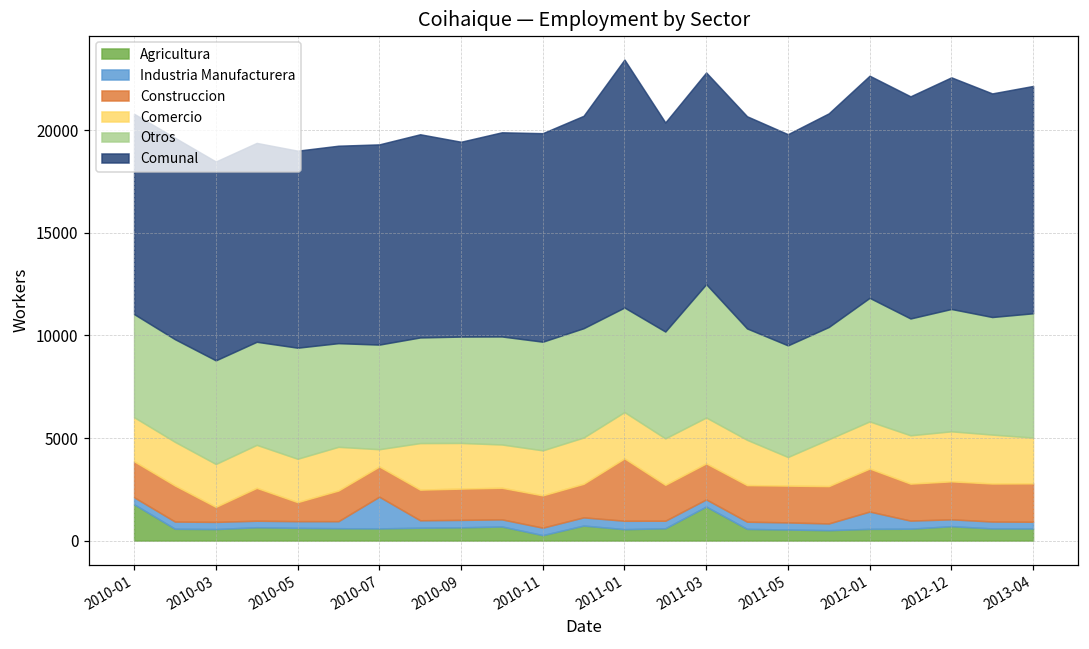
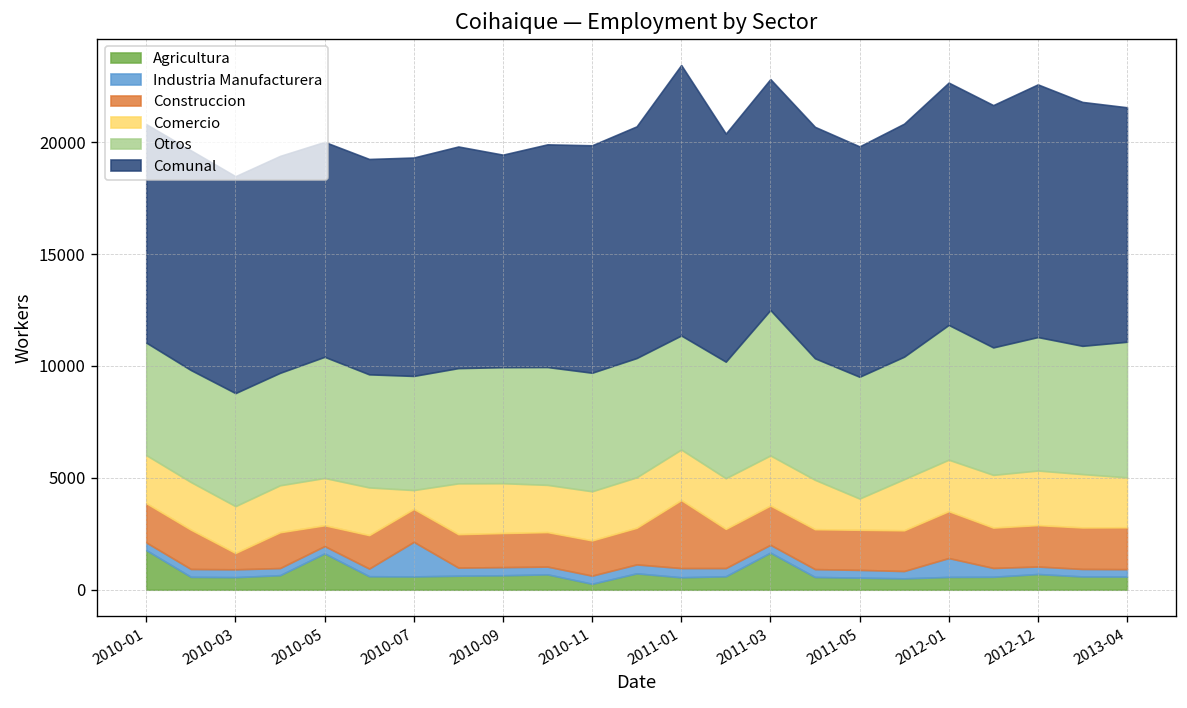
  {
    "Agricultura": {
      "2010-01": 1800,
      "2010-03": 600,
-     "2010-05": 600,
+     "2010-05": 1600,
      "2010-07": 600,
      "2010-09": 600,
      "2010-11": 300,
      "2011-01": 600,
      "2011-03": 1700,
      "2011-05": 500,
      "2012-01": 600,
      "2012-12": 700,
      "2013-04": 600
    },
    "Industria Manufacturera": {
      "2010-01": 300,
      "2010-03": 300,
      "2010-05": 300,
      "2010-07": 1500,
      "2010-09": 400,
      "2010-11": 400,
      "2011-01": 400,
      "2011-03": 300,
      "2011-05": 300,
      "2012-01": 800,
      "2012-12": 300,
      "2013-04": 300
    },
    "Construccion": {
      "2010-01": 1800,
      "2010-03": 700,
      "2010-05": 900,
      "2010-07": 1500,
      "2010-09": 1500,
      "2010-11": 1600,
      "2011-01": 3000,
      "2011-03": 1800,
      "2011-05": 1800,
      "2012-01": 2100,
      "2012-12": 1900,
      "2013-04": 1900
    },
    "Comercio": {
      "2010-01": 2100,
      "2010-03": 2100,
      "2010-05": 2100,
      "2010-07": 800,
      "2010-09": 2200,
      "2010-11": 2200,
      "2011-01": 2300,
      "2011-03": 2200,
      "2011-05": 1400,
      "2012-01": 2300,
      "2012-12": 2400,
      "2013-04": 2200
    },
    "Otros": {
      "2010-01": 5000,
      "2010-03": 5100,
      "2010-05": 5400,
      "2010-07": 5100,
      "2010-09": 5200,
      "2010-11": 5300,
      "2011-01": 5100,
      "2011-03": 6500,
      "2011-05": 5400,
      "2012-01": 6000,
      "2012-12": 6000,
      "2013-04": 6100
    },
    "Comunal": {
      "2010-07": 9800,
      "2010-09": 9500,
      "2010-11": 10200,
      "2011-01": 12100,
      "2011-03": 10300,
      "2011-05": 10300,
      "2012-01": 10800,
      "2012-12": 11300,
-     "2013-04": 11100
+     "2013-04": 10500
    }
  }
